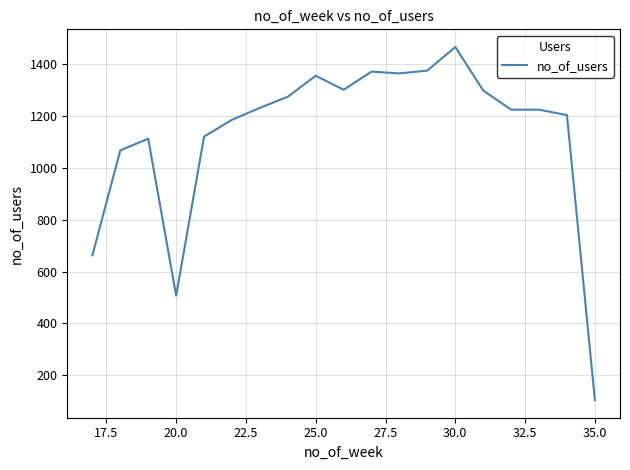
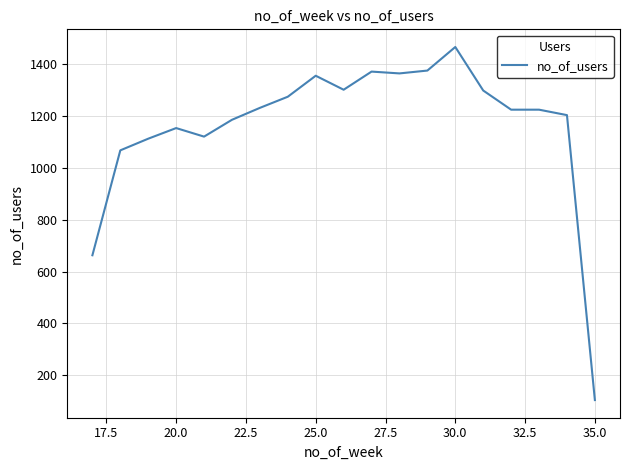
  {
-   "20.0": 510,
+   "20.0": 1150,
    "25.0": 1360,
    "30.0": 1470,
    "35.0": 100
  }
